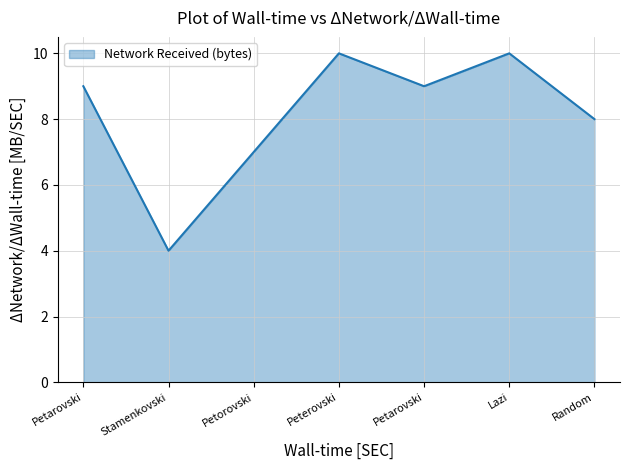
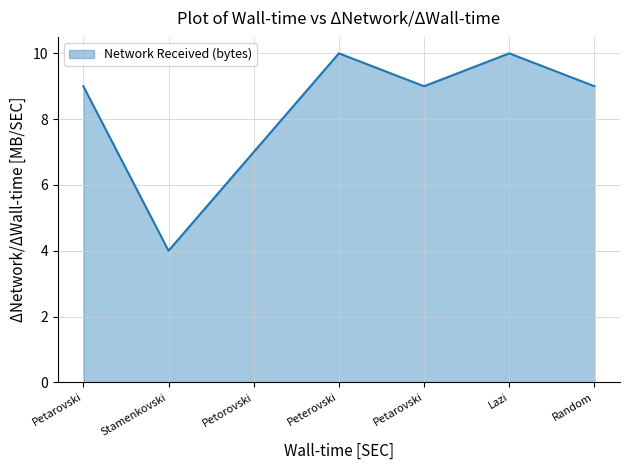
  {
    "Stamenkovski": 4,
    "Petorovski": 7,
    "Peterovski": 10,
    "Lazi": 10,
-   "Random": 8
+   "Random": 9
  }
